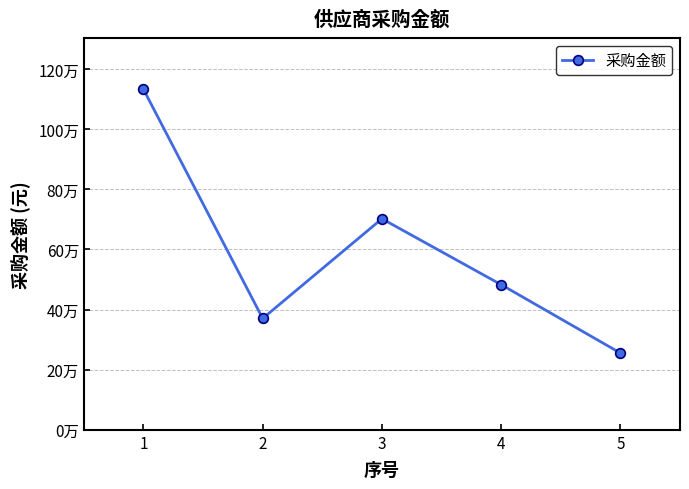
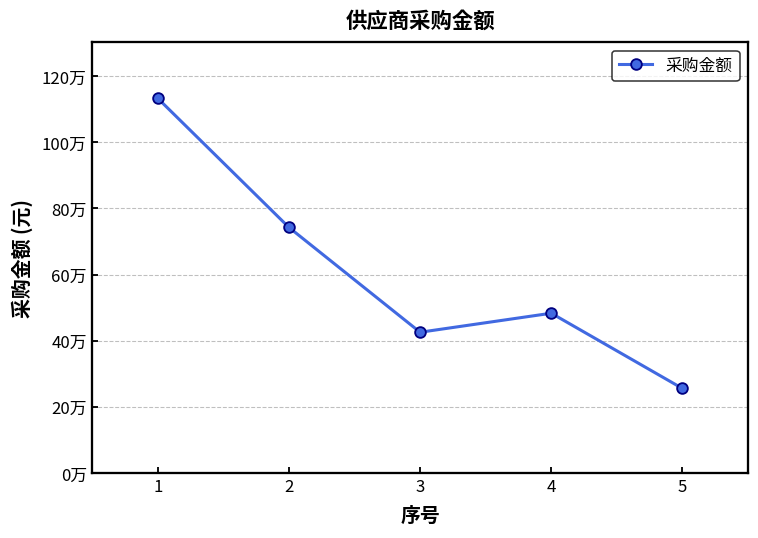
  {
    "1": "113万",
-   "2": "37万",
-   "3": "70万",
+   "2": "74万",
+   "3": "43万",
    "4": "48万",
    "5": "26万"
  }
